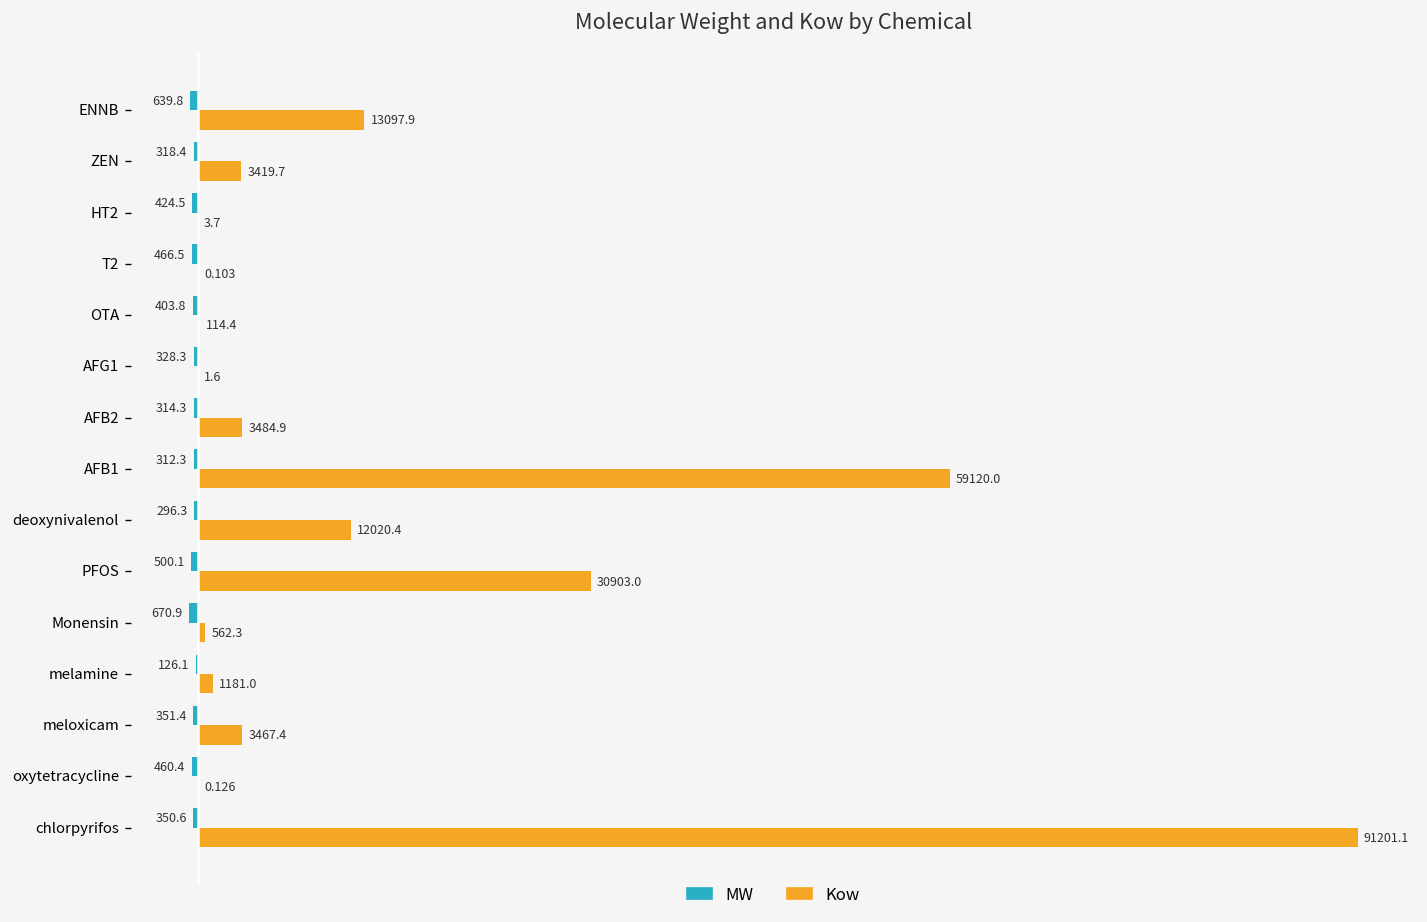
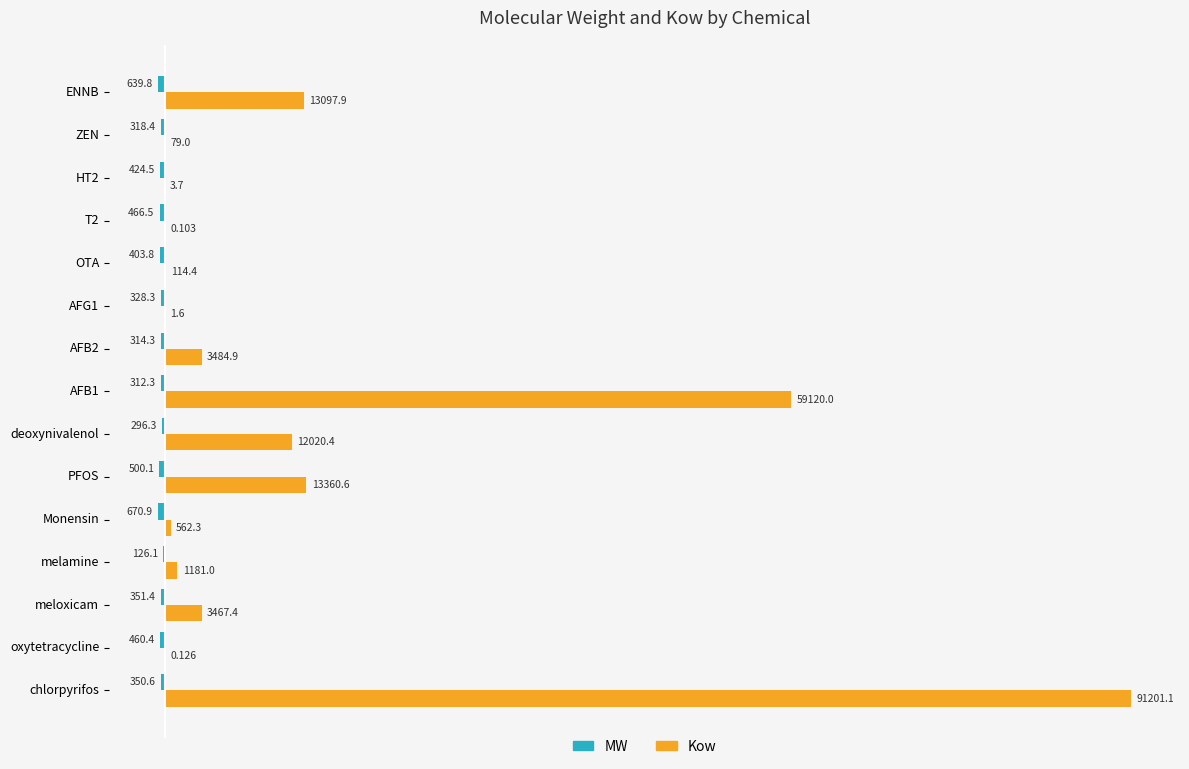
  {
    "Kow": {
      "ENNB": 13097.9,
-     "ZEN": 3419.7,
+     "ZEN": 79.0,
      "HT2": 3.7,
      "T2": 0.103,
      "OTA": 114.4,
      "AFG1": 1.6,
      "AFB2": 3484.9,
      "AFB1": 59120.0,
      "deoxynivalenol": 12020.4,
-     "PFOS": 30903.0,
+     "PFOS": 13360.6,
      "Monensin": 562.3,
      "melamine": 1181.0,
      "meloxicam": 3467.4,
      "oxytetracycline": 0.126,
      "chlorpyrifos": 91201.1
    }
  }
